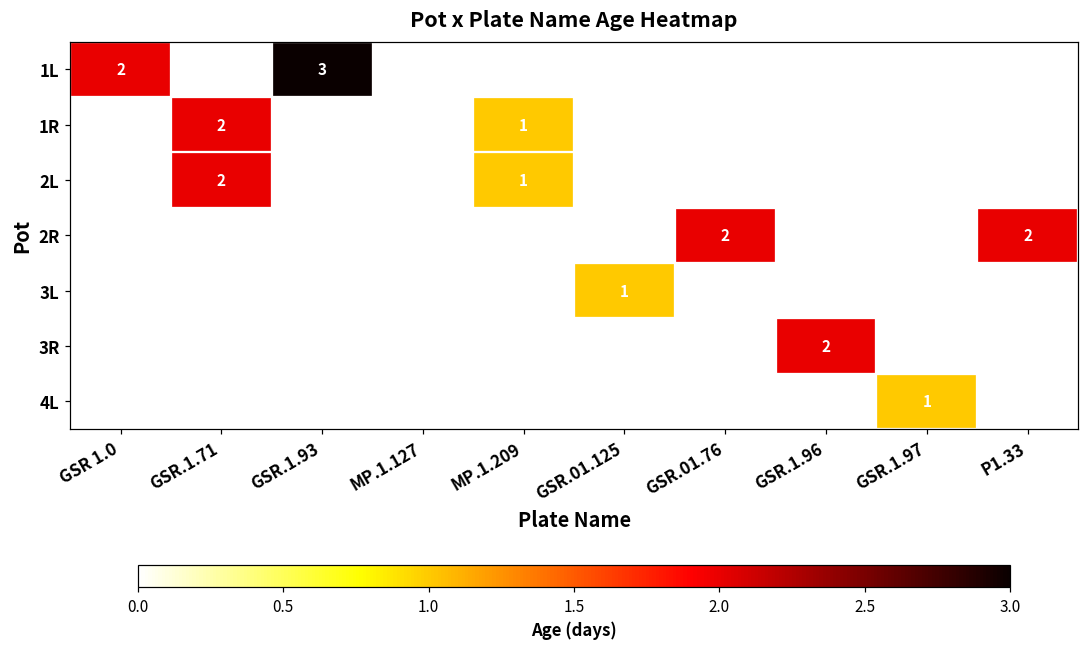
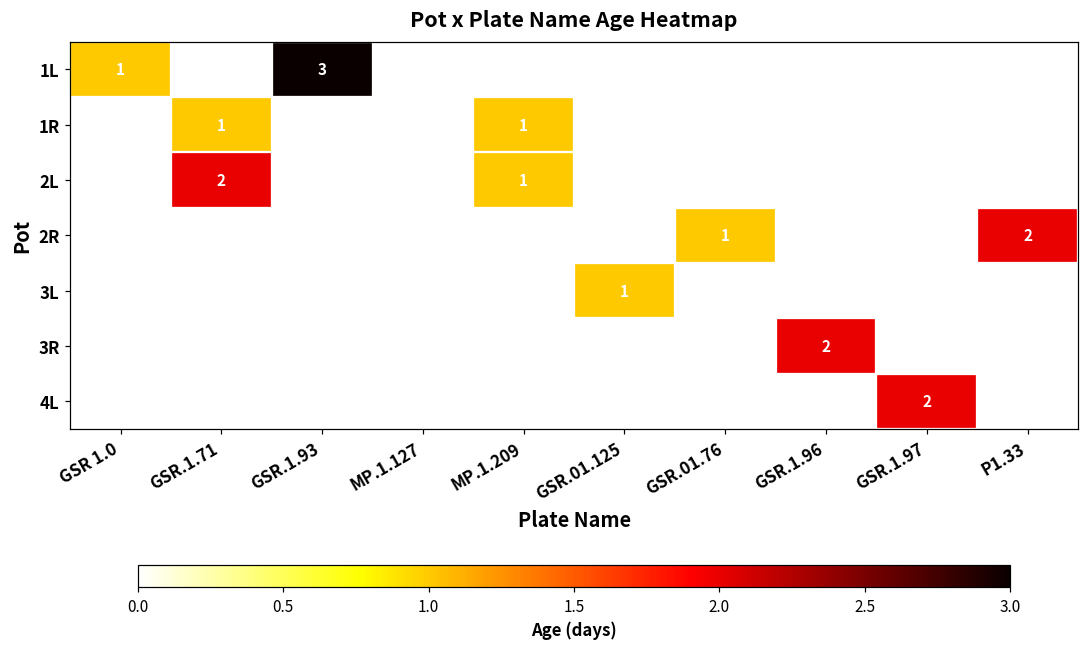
  {
    "1L": {
-     "GSR 1.0": 2,
+     "GSR 1.0": 1,
      "GSR.1.93": 3
    },
    "1R": {
-     "GSR.1.71": 2,
+     "GSR.1.71": 1,
      "MP.1.209": 1
    },
    "2L": {
      "GSR.1.71": 2,
      "MP.1.209": 1
    },
    "2R": {
-     "GSR.01.76": 2,
+     "GSR.01.76": 1,
      "P1.33": 2
    },
    "3L": {
      "GSR.01.125": 1
    },
    "3R": {
      "GSR.1.96": 2
    },
    "4L": {
-     "GSR.1.97": 1
+     "GSR.1.97": 2
    }
  }
